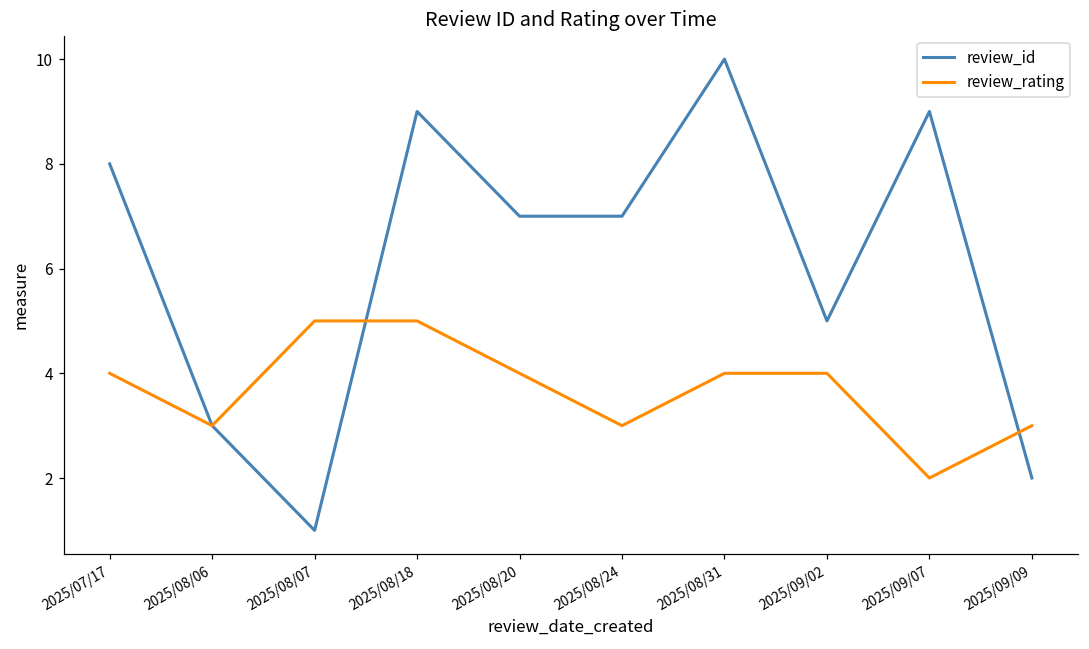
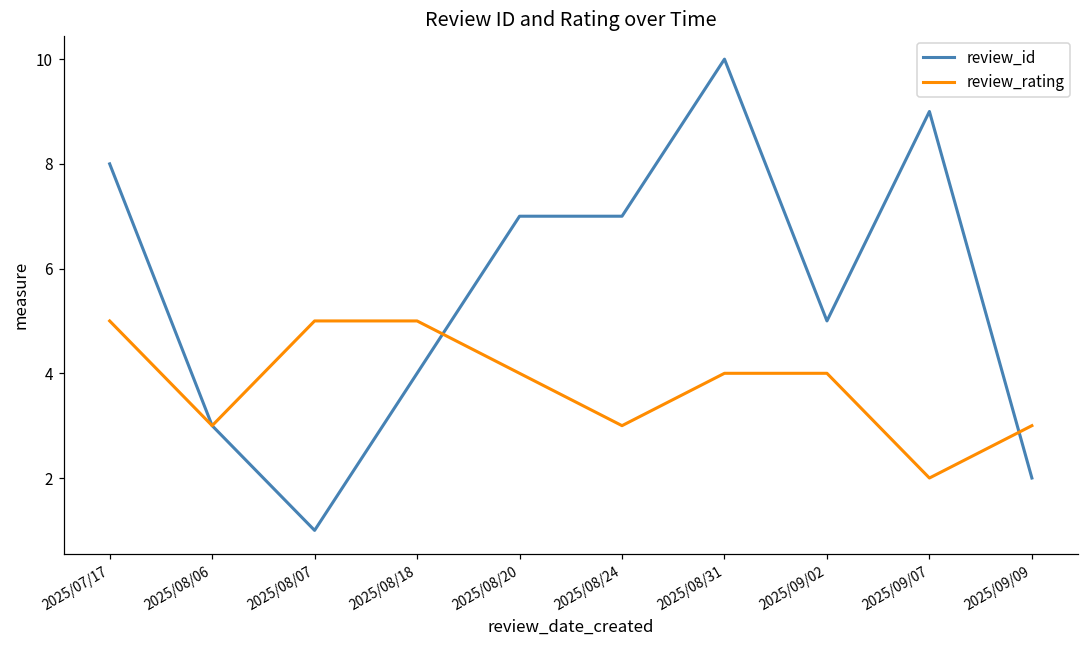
  {
    "review_id": {
      "2025/07/17": 8,
      "2025/08/07": 1,
-     "2025/08/18": 9,
+     "2025/08/18": 4,
      "2025/08/20": 7,
      "2025/08/24": 7,
      "2025/08/31": 10,
      "2025/09/02": 5,
      "2025/09/07": 9,
      "2025/09/09": 2
    },
    "review_rating": {
-     "2025/07/17": 4,
+     "2025/07/17": 5,
      "2025/08/07": 5,
      "2025/08/18": 5,
      "2025/08/20": 4,
      "2025/08/24": 3,
      "2025/08/31": 4,
      "2025/09/02": 4,
      "2025/09/07": 2,
      "2025/09/09": 3
    }
  }
